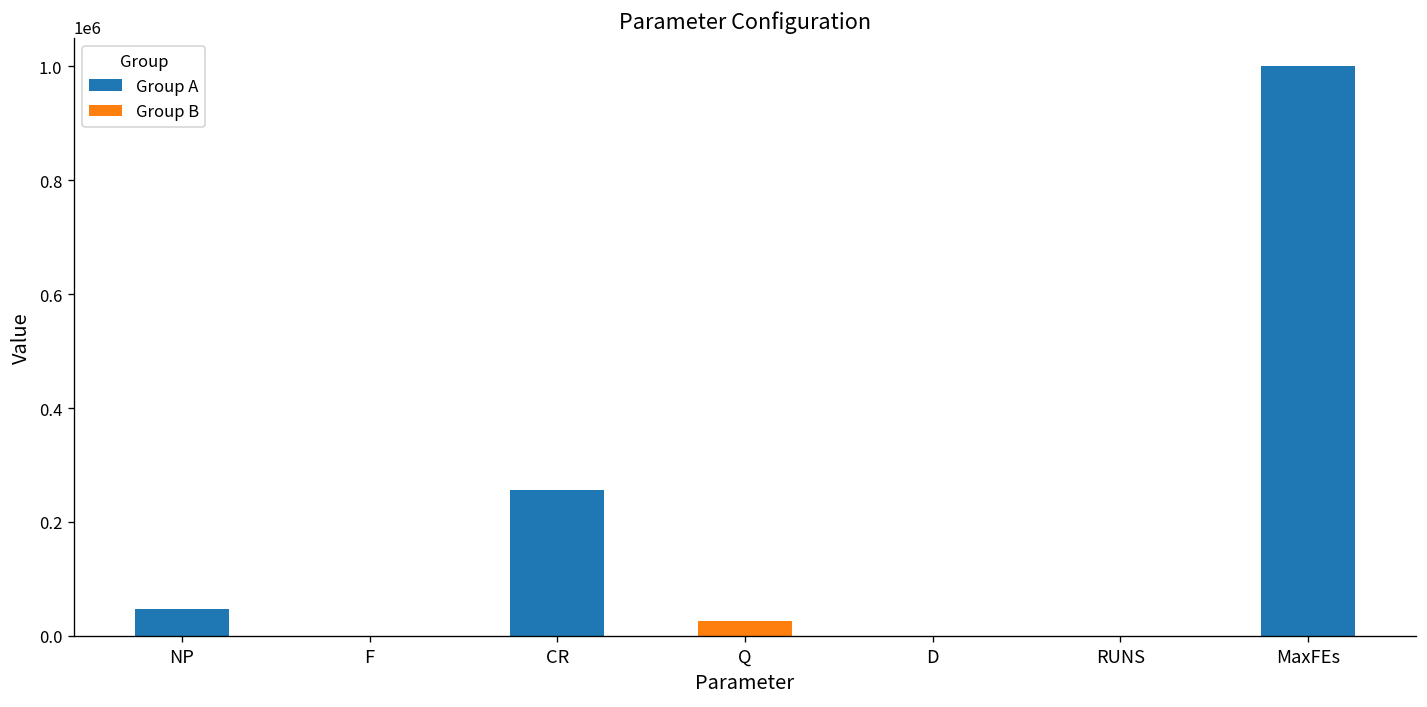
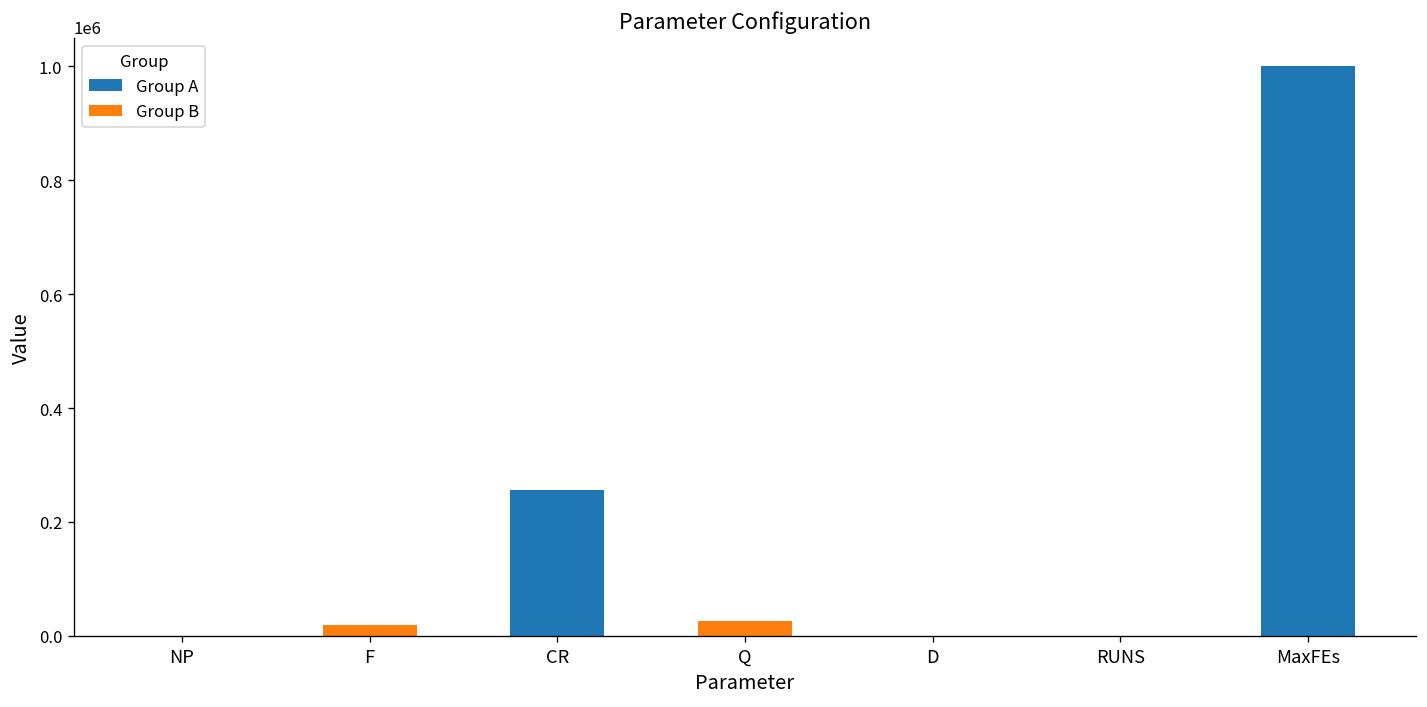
  {
    "Group A": {
-     "NP": 50000,
+     "NP": 0,
      "CR": 260000,
      "MaxFEs": 1000000
    },
    "Group B": {
-     "F": 0,
+     "F": 20000,
      "Q": 30000
    }
  }
